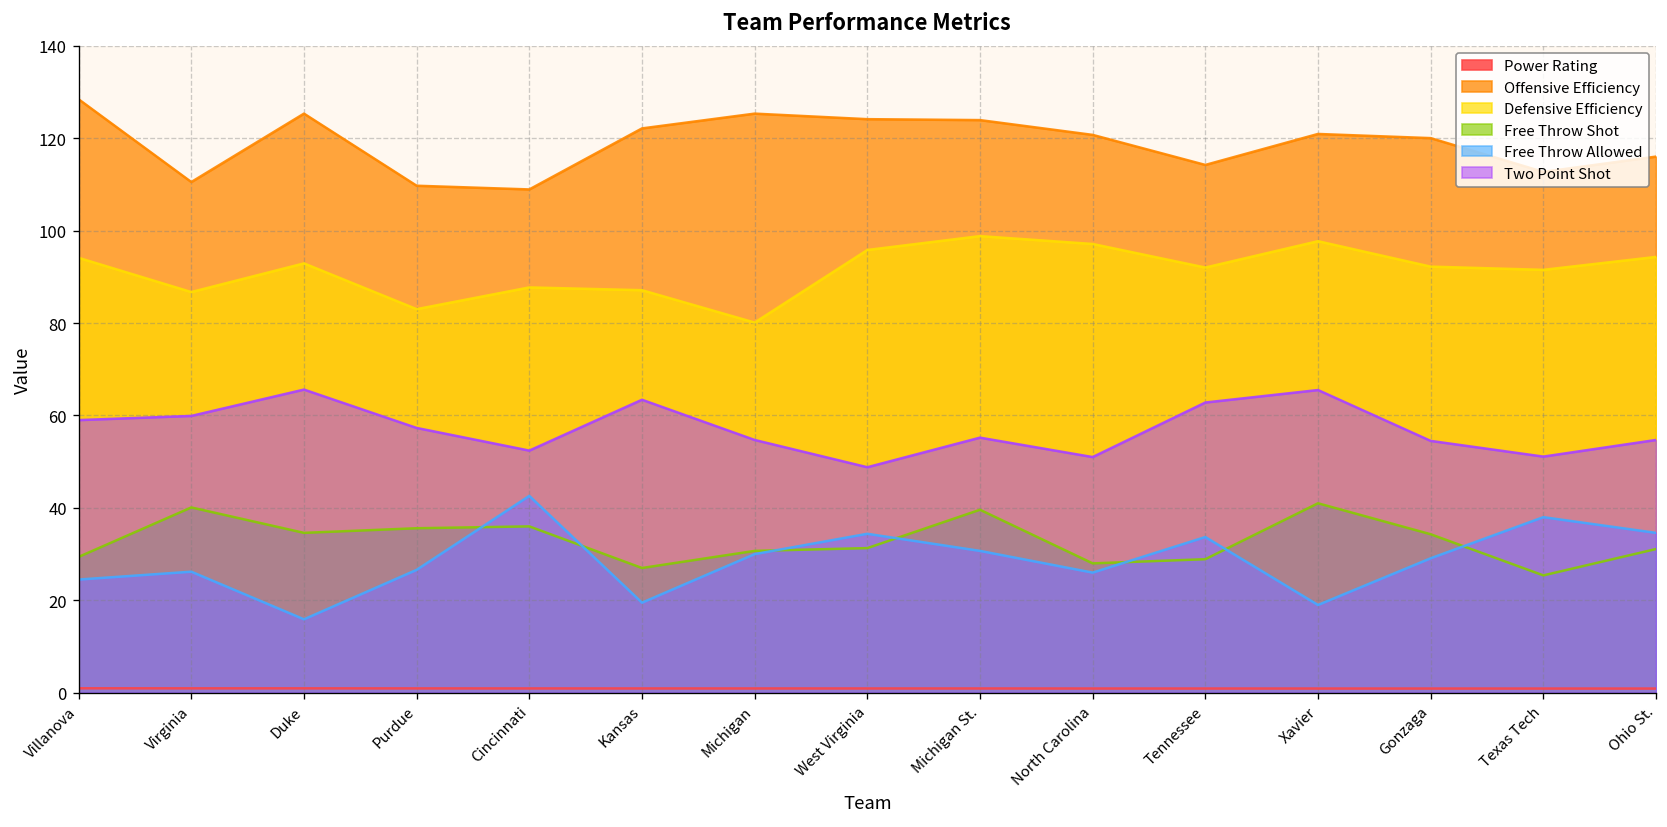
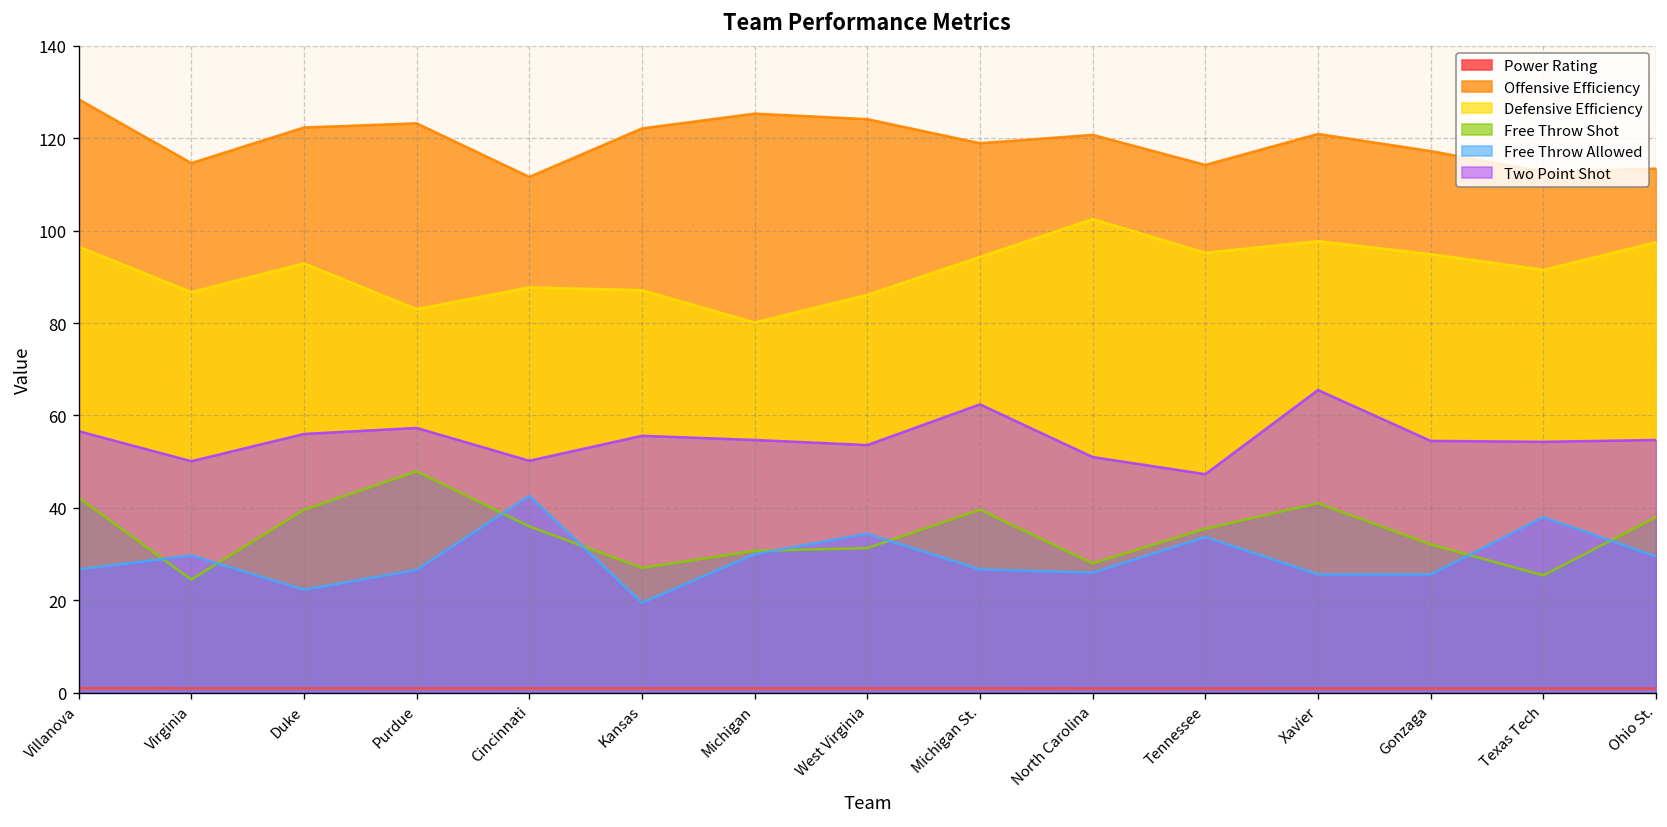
  {
    "Power Rating": {
      "Villanova": 1,
      "Virginia": 1,
      "Duke": 1,
      "Purdue": 1,
      "Cincinnati": 1,
      "Kansas": 1,
      "Michigan": 1,
      "West Virginia": 1,
      "Michigan St.": 1,
      "North Carolina": 1,
      "Tennessee": 1,
      "Xavier": 1,
      "Gonzaga": 1,
      "Texas Tech": 1,
      "Ohio St.": 1
    },
    "Offensive Efficiency": {
      "Villanova": 128,
-     "Virginia": 111,
-     "Duke": 125,
-     "Purdue": 110,
-     "Cincinnati": 109,
+     "Virginia": 115,
+     "Duke": 122,
+     "Purdue": 123,
+     "Cincinnati": 112,
      "Kansas": 122,
      "Michigan": 125,
      "West Virginia": 124,
-     "Michigan St.": 124,
+     "Michigan St.": 119,
      "North Carolina": 121,
      "Tennessee": 114,
      "Xavier": 121,
-     "Gonzaga": 120,
-     "Ohio St.": 116
+     "Gonzaga": 117,
+     "Ohio St.": 113
    },
    "Defensive Efficiency": {
-     "Villanova": 94,
+     "Villanova": 97,
      "Virginia": 87,
      "Duke": 93,
      "Purdue": 83,
      "Cincinnati": 88,
      "Kansas": 87,
      "Michigan": 80,
-     "West Virginia": 96,
-     "Michigan St.": 99,
-     "North Carolina": 97,
-     "Tennessee": 92,
+     "West Virginia": 86,
+     "Michigan St.": 94,
+     "North Carolina": 103,
+     "Tennessee": 95,
      "Xavier": 98,
-     "Gonzaga": 92,
+     "Gonzaga": 95,
      "Texas Tech": 92,
-     "Ohio St.": 94
+     "Ohio St.": 98
    },
    "Free Throw Shot": {
-     "Villanova": 29,
-     "Virginia": 40,
-     "Duke": 35,
-     "Purdue": 36,
+     "Villanova": 42,
+     "Virginia": 25,
+     "Duke": 40,
+     "Purdue": 48,
      "Cincinnati": 36,
      "Kansas": 27,
      "Michigan": 31,
      "West Virginia": 31,
      "Michigan St.": 40,
      "North Carolina": 28,
-     "Tennessee": 29,
+     "Tennessee": 36,
      "Xavier": 41,
-     "Gonzaga": 34,
+     "Gonzaga": 32,
      "Texas Tech": 25,
-     "Ohio St.": 31
+     "Ohio St.": 38
    },
    "Free Throw Allowed": {
-     "Villanova": 25,
-     "Virginia": 26,
-     "Duke": 16,
+     "Villanova": 27,
+     "Virginia": 30,
+     "Duke": 22,
      "Purdue": 27,
      "Cincinnati": 43,
      "Kansas": 20,
      "Michigan": 30,
      "West Virginia": 34,
-     "Michigan St.": 31,
+     "Michigan St.": 27,
      "North Carolina": 26,
      "Tennessee": 34,
-     "Xavier": 19,
-     "Gonzaga": 29,
+     "Xavier": 26,
+     "Gonzaga": 26,
      "Texas Tech": 38,
-     "Ohio St.": 35
+     "Ohio St.": 30
    },
    "Two Point Shot": {
-     "Villanova": 59,
-     "Virginia": 60,
-     "Duke": 66,
+     "Villanova": 57,
+     "Virginia": 50,
+     "Duke": 56,
      "Purdue": 57,
-     "Cincinnati": 52,
-     "Kansas": 63,
+     "Cincinnati": 50,
+     "Kansas": 56,
      "Michigan": 55,
-     "West Virginia": 49,
-     "Michigan St.": 55,
+     "West Virginia": 54,
+     "Michigan St.": 62,
      "North Carolina": 51,
-     "Tennessee": 63,
+     "Tennessee": 47,
      "Xavier": 66,
      "Gonzaga": 55,
-     "Texas Tech": 51,
+     "Texas Tech": 54,
      "Ohio St.": 55
    }
  }
